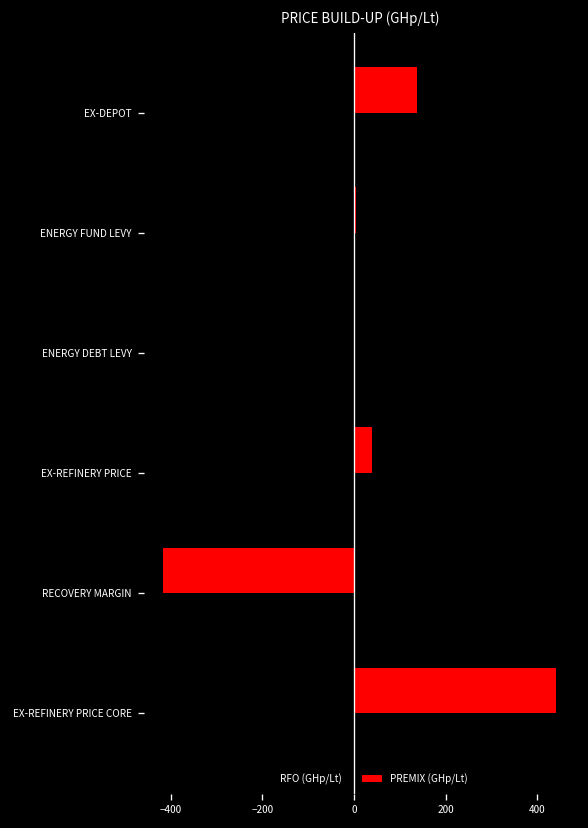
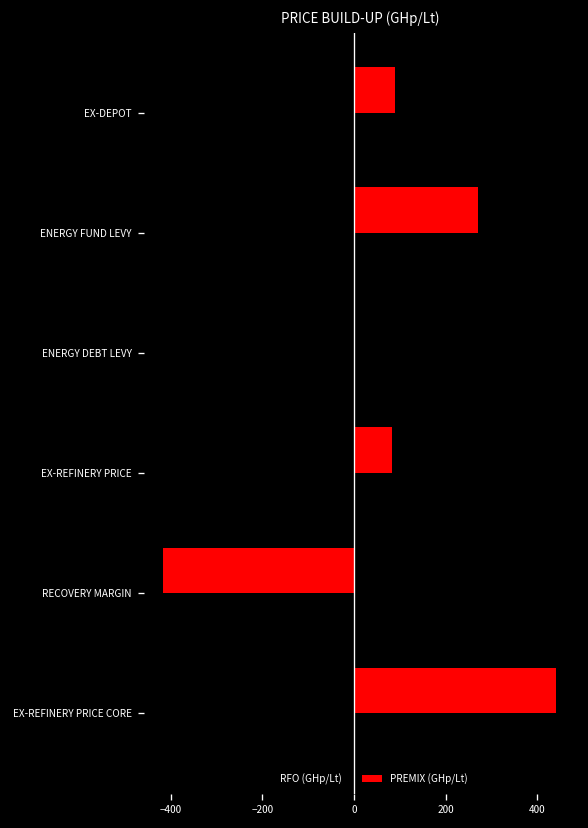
  {
    "RFO (GHp/Lt)": {
      "EX-DEPOT": -140,
      "EX-REFINERY PRICE": -140,
      "RECOVERY MARGIN": 260,
      "EX-REFINERY PRICE CORE": -390
    },
    "PREMIX (GHp/Lt)": {
-     "EX-DEPOT": 140,
-     "ENERGY FUND LEVY": 10,
+     "EX-DEPOT": 90,
+     "ENERGY FUND LEVY": 270,
      "ENERGY DEBT LEVY": 0,
-     "EX-REFINERY PRICE": 40,
+     "EX-REFINERY PRICE": 80,
      "RECOVERY MARGIN": -420,
      "EX-REFINERY PRICE CORE": 440
    }
  }
